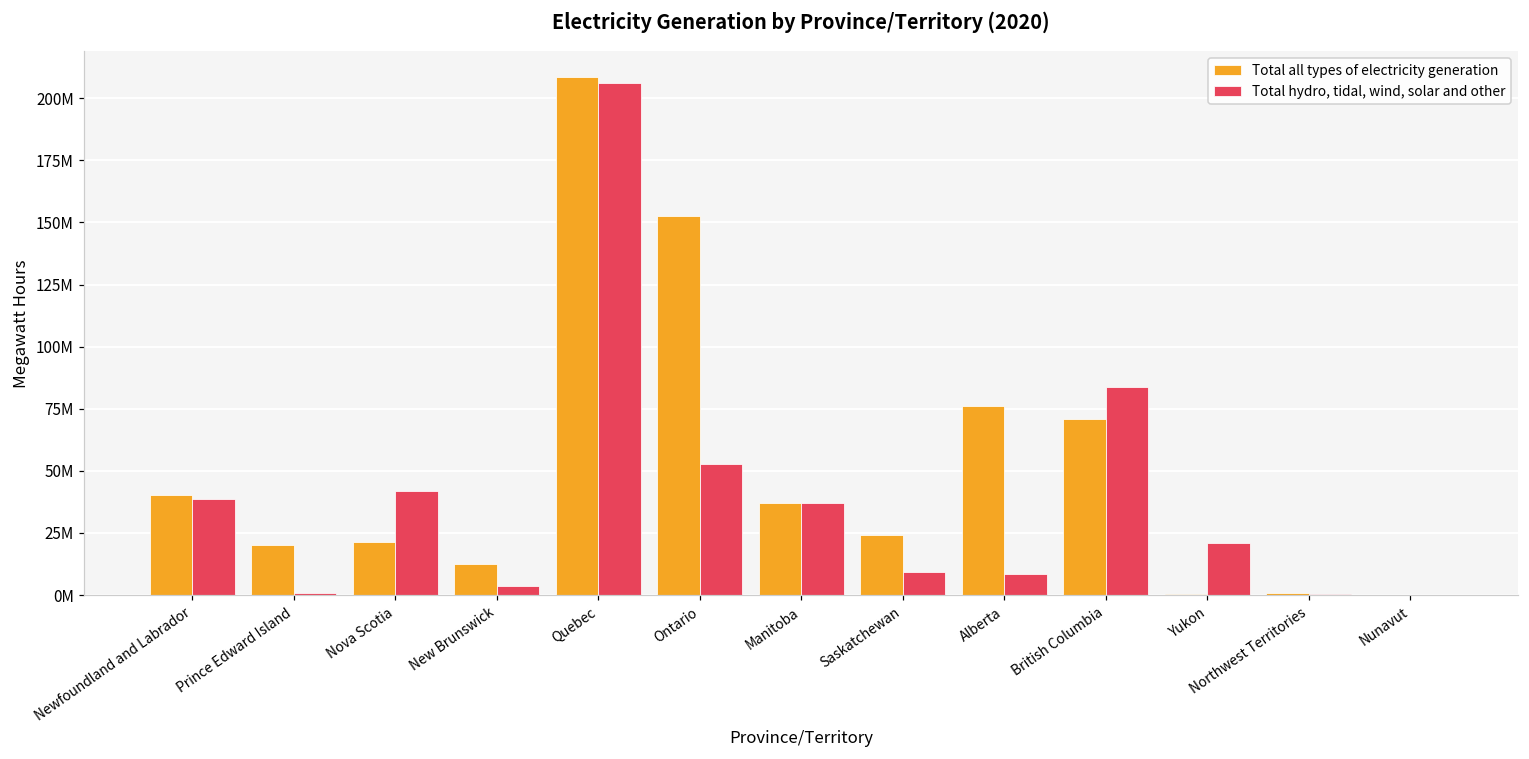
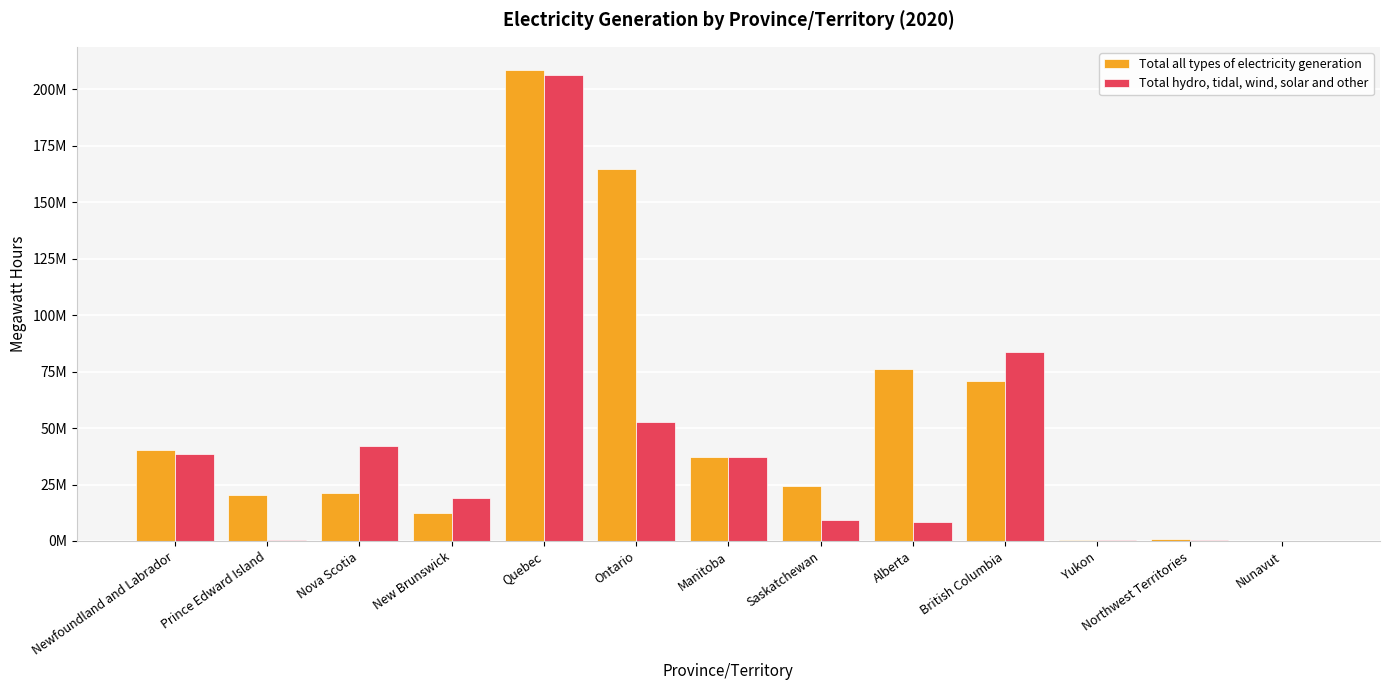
  {
    "Total all types of electricity generation": {
      "Newfoundland and Labrador": 40000000,
      "Prince Edward Island": 20000000,
      "Nova Scotia": 21000000,
      "New Brunswick": 13000000,
      "Quebec": 208000000,
-     "Ontario": 153000000,
+     "Ontario": 165000000,
      "Manitoba": 37000000,
      "Saskatchewan": 24000000,
      "Alberta": 76000000,
      "British Columbia": 71000000
    },
    "Total hydro, tidal, wind, solar and other": {
      "Newfoundland and Labrador": 39000000,
      "Nova Scotia": 42000000,
-     "New Brunswick": 4000000,
+     "New Brunswick": 19000000,
      "Quebec": 206000000,
      "Ontario": 53000000,
      "Manitoba": 37000000,
      "Saskatchewan": 9000000,
      "Alberta": 8000000,
      "British Columbia": 84000000,
-     "Yukon": 21000000,
+     "Yukon": 0,
      "Nunavut": 0
    }
  }
